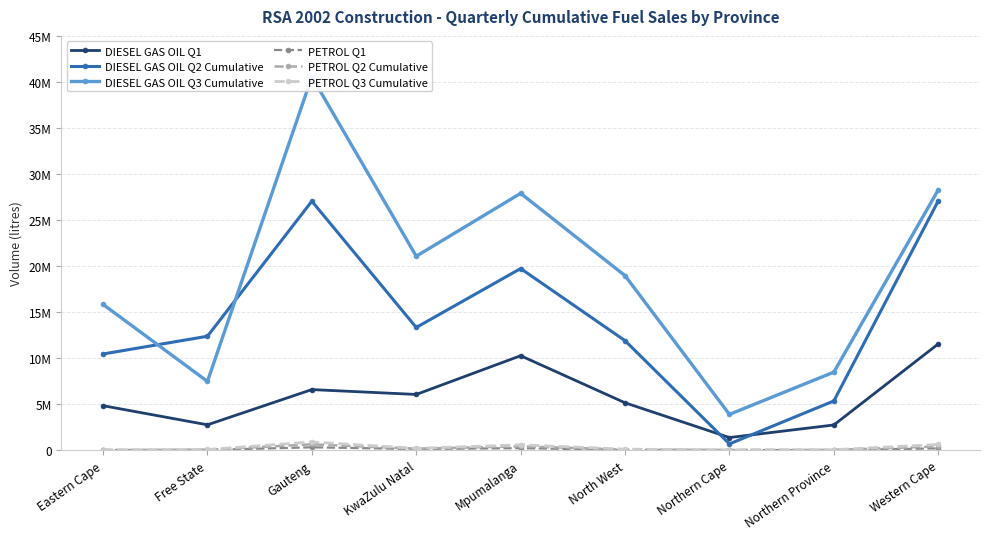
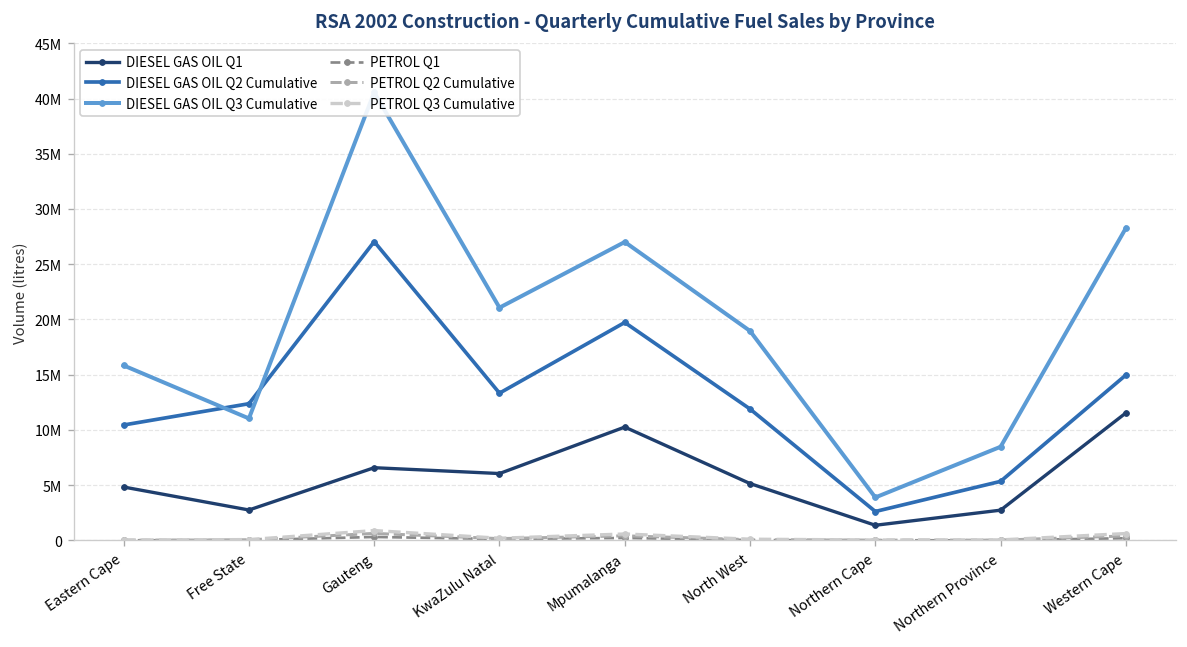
  {
    "DIESEL GAS OIL Q1": {
      "Eastern Cape": 5000000,
      "Free State": 3000000,
      "Gauteng": 7000000,
      "KwaZulu Natal": 6000000,
      "Mpumalanga": 10000000,
      "North West": 5000000,
      "Northern Cape": 1000000,
      "Northern Province": 3000000,
      "Western Cape": 12000000
    },
    "DIESEL GAS OIL Q2 Cumulative": {
      "Eastern Cape": 10000000,
      "Free State": 12000000,
      "Gauteng": 27000000,
      "KwaZulu Natal": 13000000,
      "Mpumalanga": 20000000,
      "North West": 12000000,
-     "Northern Cape": 1000000,
+     "Northern Cape": 3000000,
      "Northern Province": 5000000,
-     "Western Cape": 27000000
+     "Western Cape": 15000000
    },
    "DIESEL GAS OIL Q3 Cumulative": {
      "Eastern Cape": 16000000,
-     "Free State": 7000000,
+     "Free State": 11000000,
      "KwaZulu Natal": 21000000,
-     "Mpumalanga": 28000000,
+     "Mpumalanga": 27000000,
      "North West": 19000000,
      "Northern Cape": 4000000,
      "Northern Province": 8000000,
      "Western Cape": 28000000
    }
  }
